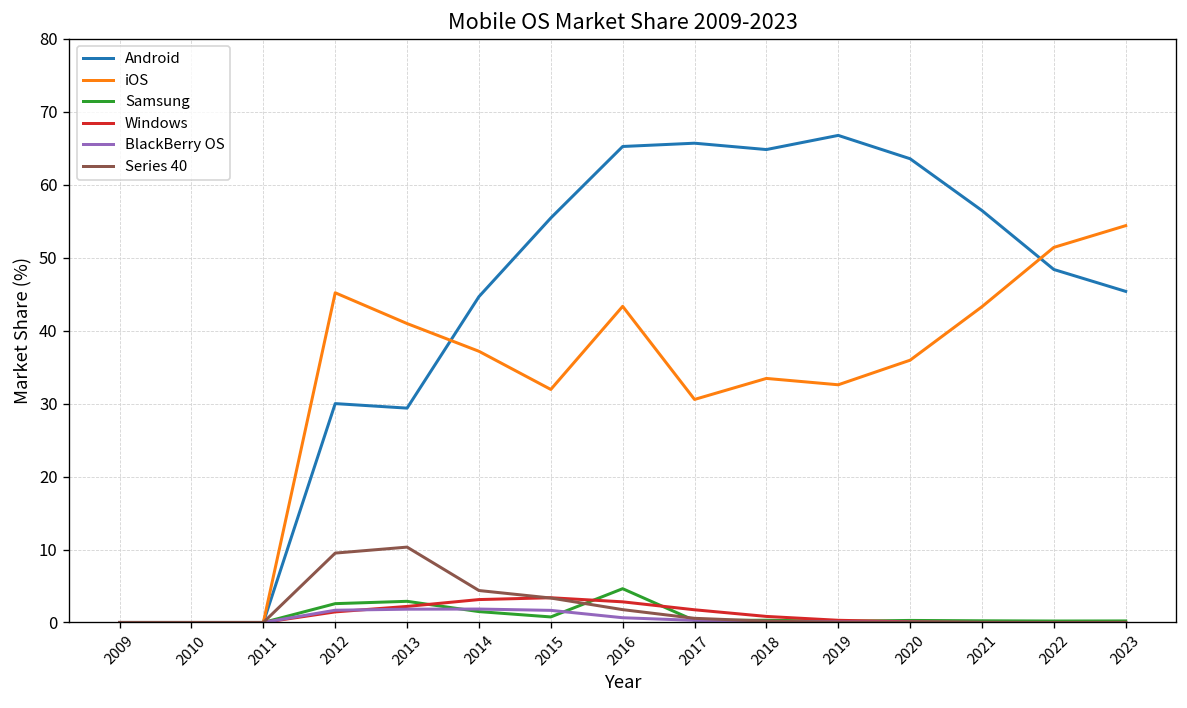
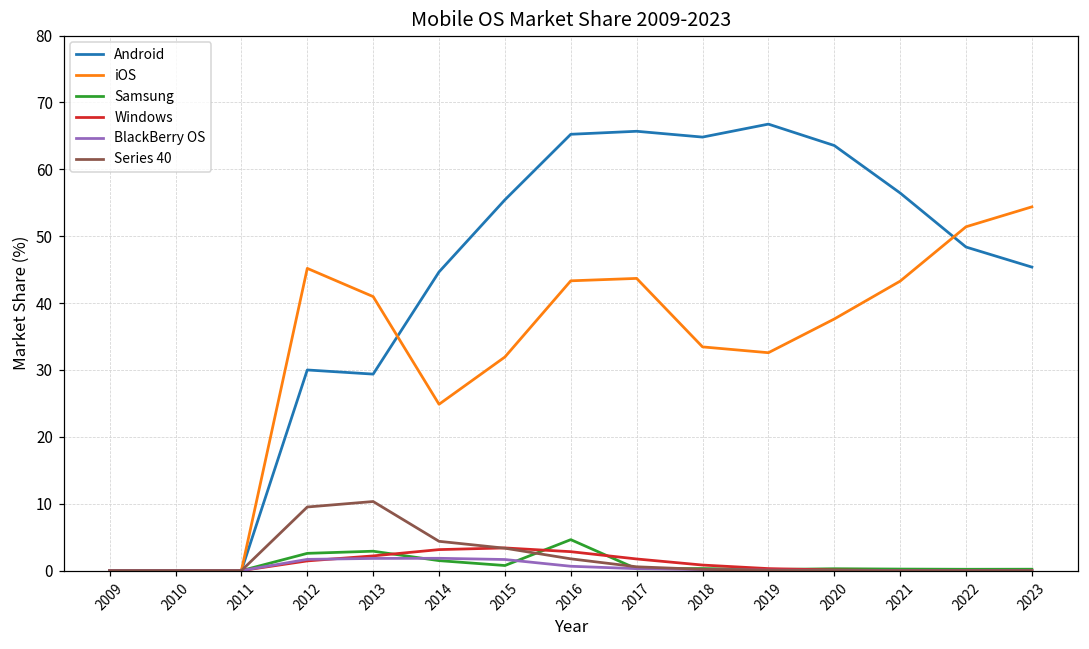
  {
    "Android": {
      "2012": 30,
      "2013": 29,
      "2014": 45,
      "2015": 55,
      "2016": 65,
      "2017": 66,
      "2018": 65,
      "2019": 67,
      "2020": 64,
      "2021": 56,
      "2022": 48,
      "2023": 45
    },
    "iOS": {
      "2012": 45,
      "2013": 41,
-     "2014": 37,
+     "2014": 25,
      "2015": 32,
      "2016": 43,
-     "2017": 31,
+     "2017": 44,
      "2018": 33,
      "2019": 33,
-     "2020": 36,
+     "2020": 38,
      "2021": 43,
      "2022": 51,
      "2023": 54
    },
    "Samsung": {
      "2012": 3,
      "2013": 3,
      "2015": 1,
      "2016": 5
    },
    "Windows": {
      "2014": 3,
      "2016": 3,
      "2017": 2,
      "2018": 1
    },
    "BlackBerry OS": {
      "2015": 2,
      "2016": 1
    },
    "Series 40": {
      "2012": 10,
      "2013": 10,
      "2014": 4,
      "2016": 2
    }
  }
